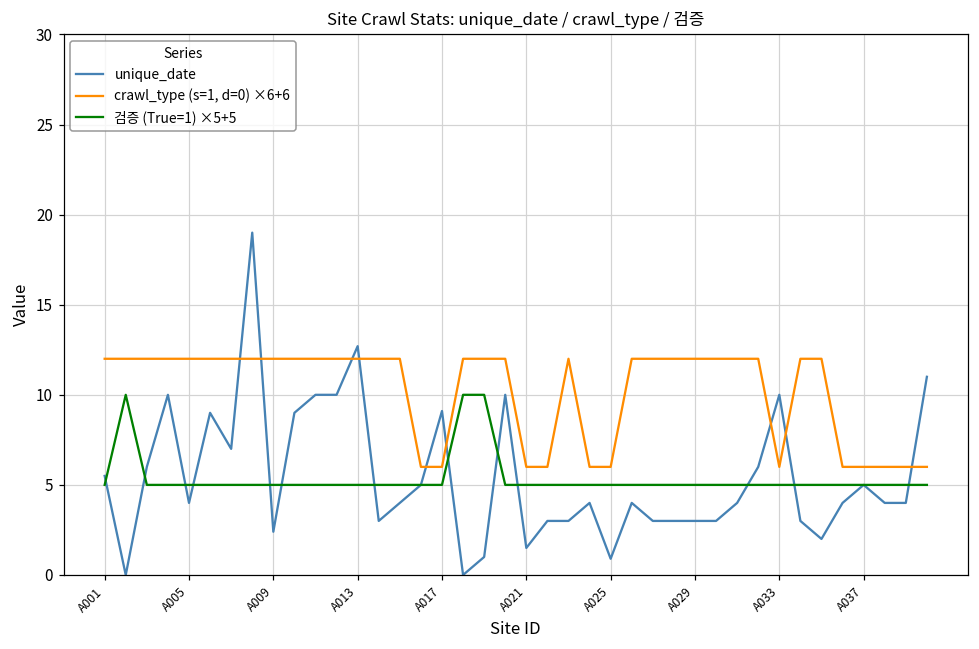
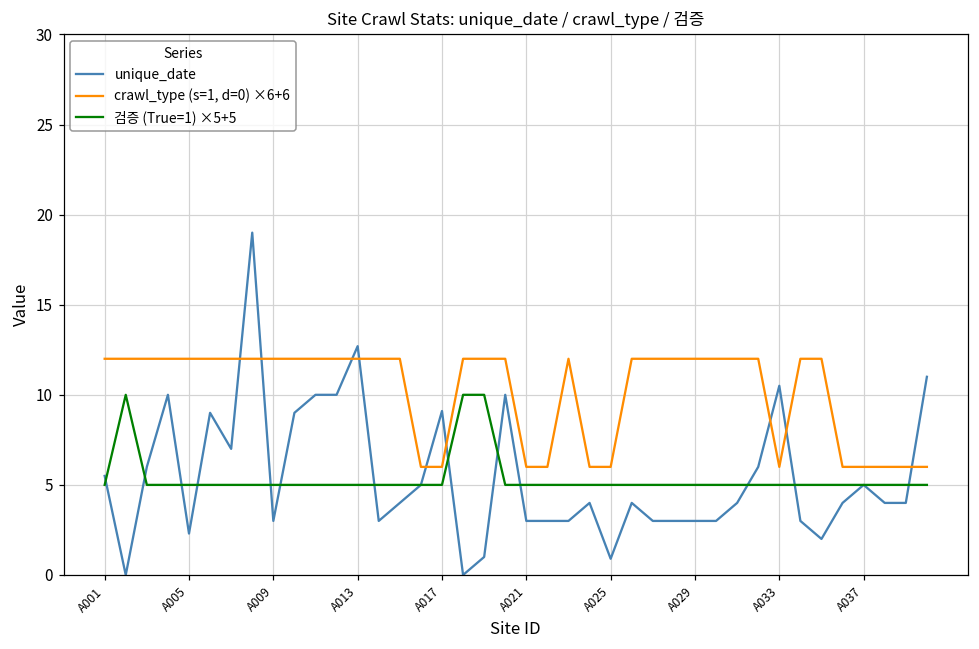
  {
    "unique_date": {
      "A001": 5.5,
-     "A005": 4.0,
-     "A009": 2.4,
+     "A005": 2.3,
+     "A009": 3.0,
      "A013": 12.7,
      "A017": 9.1,
-     "A021": 1.5,
+     "A021": 3.0,
      "A025": 0.9,
      "A029": 3.0,
-     "A033": 10.0
+     "A033": 10.5
    },
    "crawl_type (s=1, d=0) ×6+6": {
      "A001": 12.0,
      "A005": 12.0,
      "A009": 12.0,
      "A013": 12.0,
      "A017": 6.0,
      "A021": 6.0,
      "A025": 6.0,
      "A029": 12.0,
      "A033": 6.0,
      "A037": 6.0
    },
    "검증 (True=1) ×5+5": {
      "A001": 5.0,
      "A005": 5.0,
      "A009": 5.0,
      "A013": 5.0,
      "A017": 5.0,
      "A021": 5.0,
      "A025": 5.0,
      "A029": 5.0,
      "A033": 5.0
    }
  }
